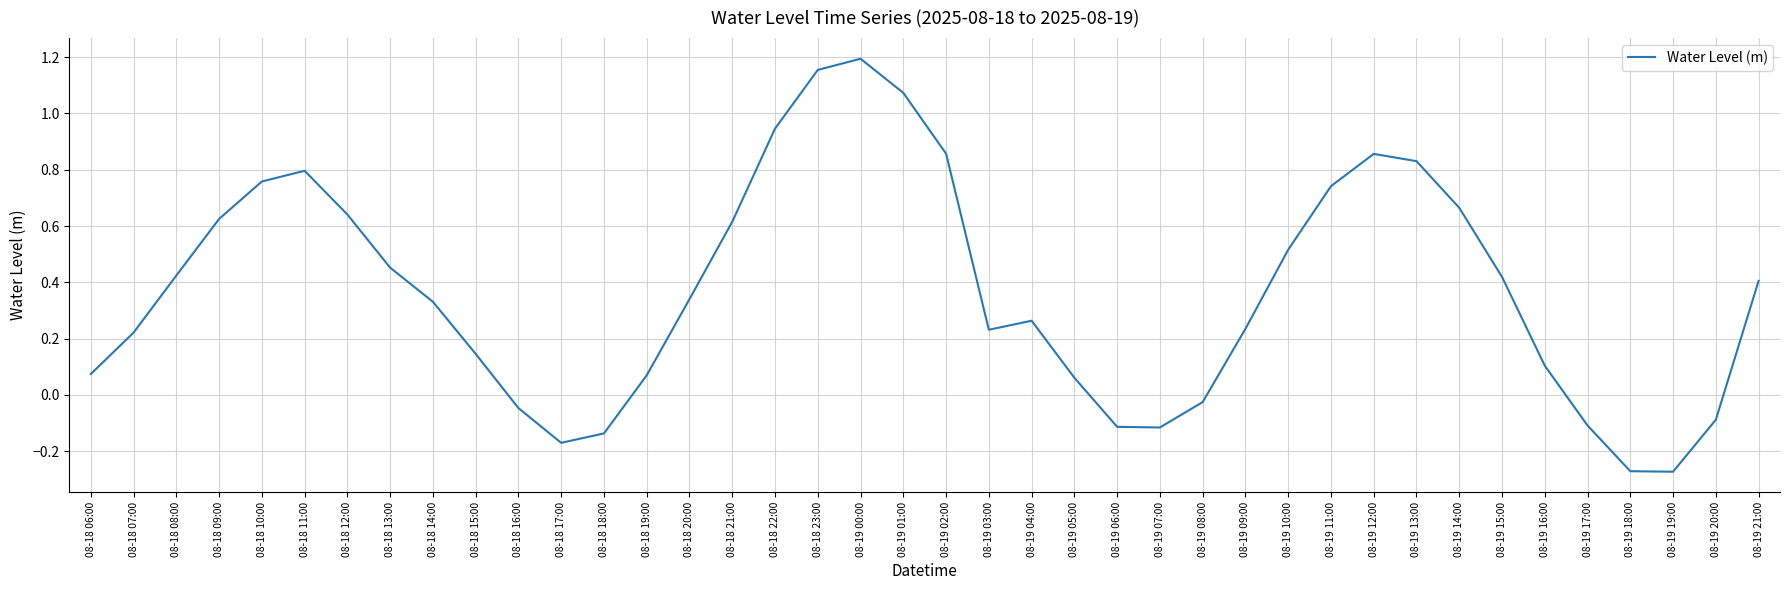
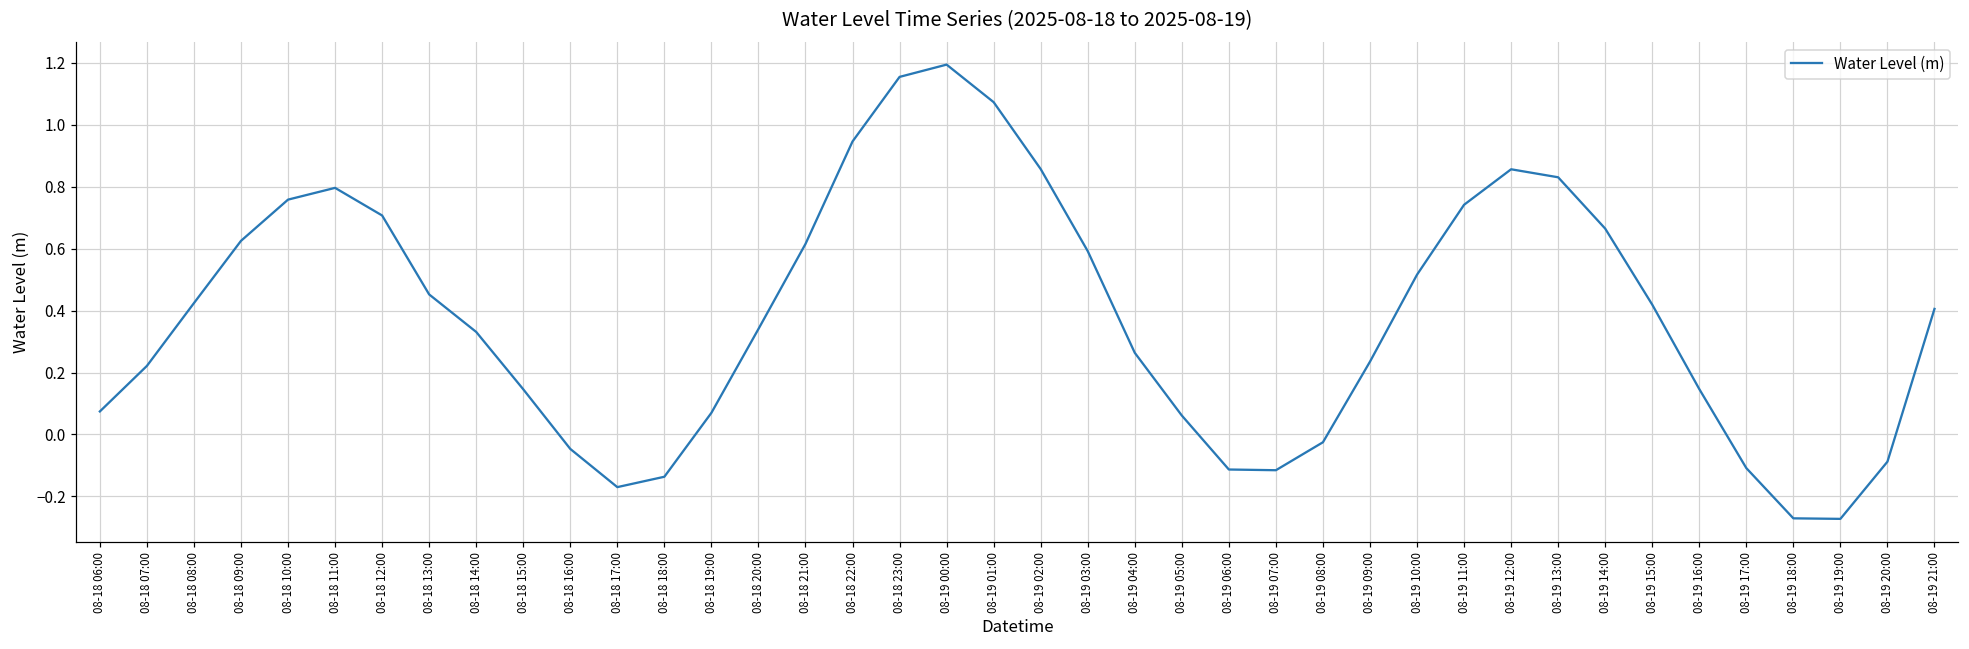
  {
    "08-18 06:00": 0.07,
    "08-18 07:00": 0.22,
    "08-18 08:00": 0.42,
    "08-18 09:00": 0.63,
    "08-18 10:00": 0.76,
    "08-18 11:00": 0.80,
-   "08-18 12:00": 0.64,
+   "08-18 12:00": 0.71,
    "08-18 13:00": 0.45,
    "08-18 14:00": 0.33,
    "08-18 15:00": 0.15,
    "08-18 16:00": -0.05,
    "08-18 17:00": -0.17,
    "08-18 18:00": -0.14,
    "08-18 19:00": 0.07,
    "08-18 20:00": 0.34,
    "08-18 21:00": 0.62,
    "08-18 22:00": 0.95,
    "08-18 23:00": 1.15,
    "08-19 00:00": 1.19,
    "08-19 01:00": 1.07,
    "08-19 02:00": 0.86,
-   "08-19 03:00": 0.23,
+   "08-19 03:00": 0.59,
    "08-19 04:00": 0.26,
    "08-19 05:00": 0.06,
    "08-19 06:00": -0.11,
    "08-19 07:00": -0.12,
    "08-19 08:00": -0.03,
    "08-19 09:00": 0.24,
    "08-19 10:00": 0.52,
    "08-19 11:00": 0.74,
    "08-19 12:00": 0.86,
    "08-19 13:00": 0.83,
    "08-19 14:00": 0.66,
    "08-19 15:00": 0.42,
-   "08-19 16:00": 0.10,
+   "08-19 16:00": 0.15,
    "08-19 17:00": -0.11,
    "08-19 18:00": -0.27,
    "08-19 19:00": -0.27,
    "08-19 20:00": -0.09,
    "08-19 21:00": 0.41
  }
